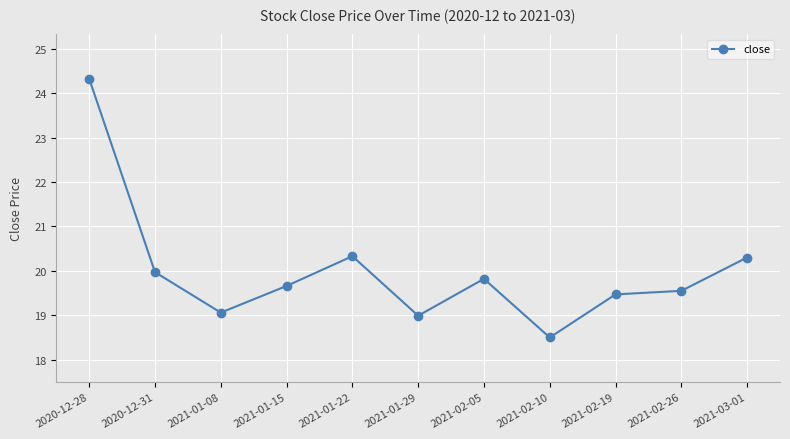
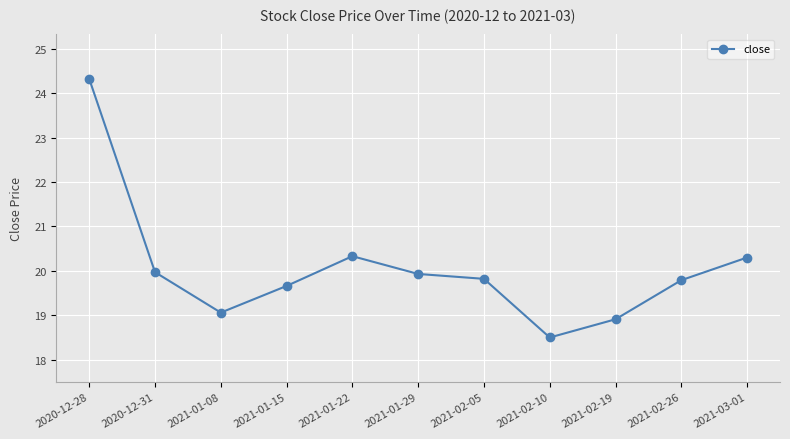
  {
    "2020-12-28": 24.3,
    "2020-12-31": 20.0,
    "2021-01-08": 19.1,
    "2021-01-15": 19.7,
    "2021-01-22": 20.3,
-   "2021-01-29": 19.0,
+   "2021-01-29": 19.9,
    "2021-02-05": 19.8,
    "2021-02-10": 18.5,
-   "2021-02-19": 19.5,
-   "2021-02-26": 19.6,
+   "2021-02-19": 18.9,
+   "2021-02-26": 19.8,
    "2021-03-01": 20.3
  }
